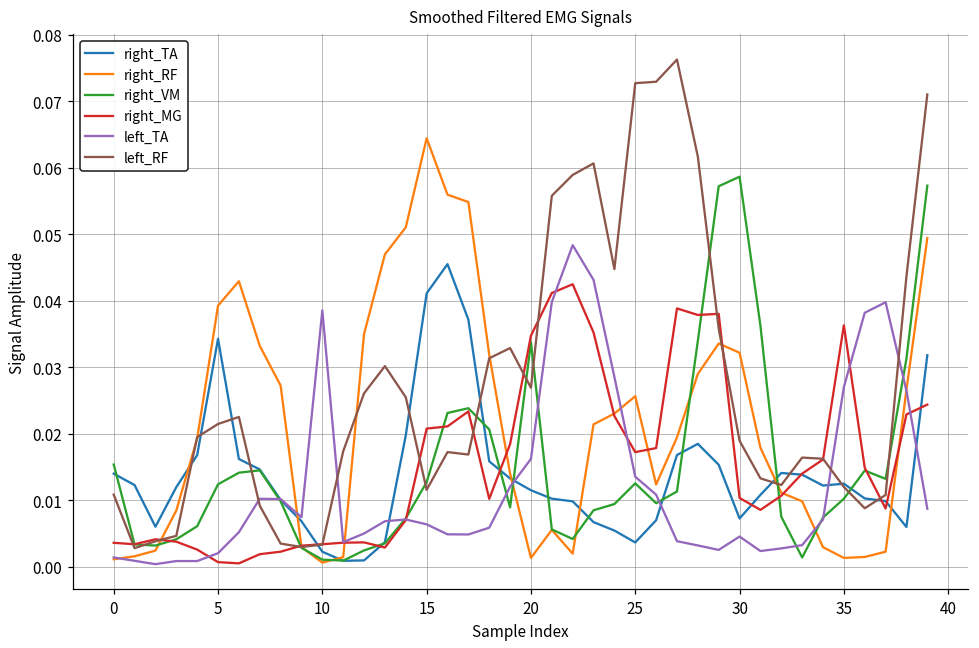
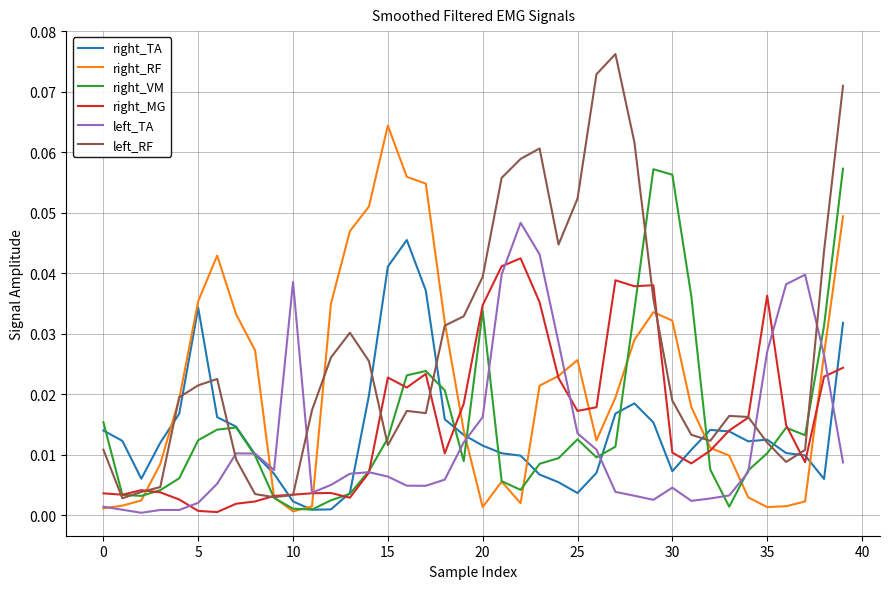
  {
    "right_TA": {
      "0": 0.014,
      "5": 0.034,
      "10": 0.002,
      "15": 0.041,
      "20": 0.012,
      "25": 0.004,
      "30": 0.007,
      "35": 0.012
    },
    "right_RF": {
-     "5": 0.039,
+     "5": 0.035,
      "10": 0.001,
      "15": 0.064,
      "20": 0.001,
      "25": 0.026,
      "30": 0.032,
      "35": 0.001
    },
    "right_VM": {
      "0": 0.015,
      "5": 0.012,
      "10": 0.001,
      "15": 0.013,
      "20": 0.034,
      "25": 0.013,
-     "30": 0.059,
+     "30": 0.056,
      "35": 0.010
    },
    "right_MG": {
      "0": 0.004,
      "5": 0.001,
-     "15": 0.021,
+     "15": 0.023,
      "20": 0.035,
      "25": 0.017,
      "30": 0.010,
      "35": 0.036
    },
    "left_TA": {
      "5": 0.002,
      "10": 0.039,
      "15": 0.006,
      "20": 0.016,
      "25": 0.014,
      "30": 0.005,
      "35": 0.027
    },
    "left_RF": {
      "0": 0.011,
      "5": 0.021,
      "15": 0.012,
-     "20": 0.027,
-     "25": 0.073,
+     "20": 0.039,
+     "25": 0.052,
      "30": 0.019,
      "35": 0.012
    }
  }
